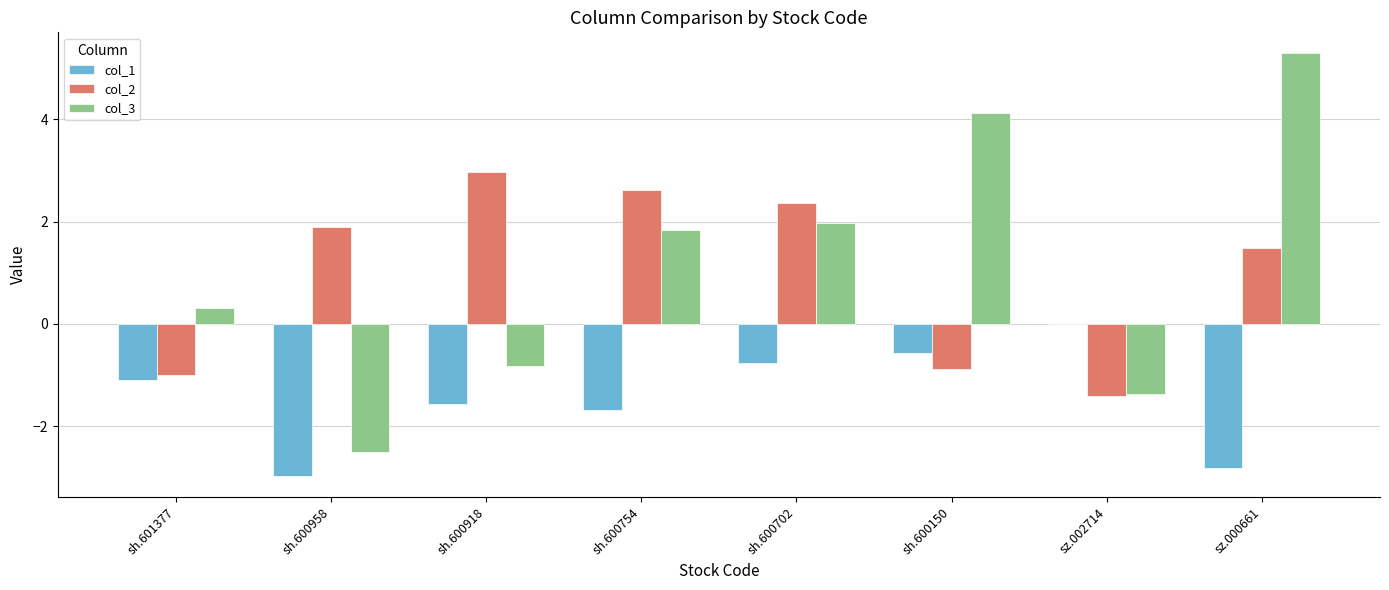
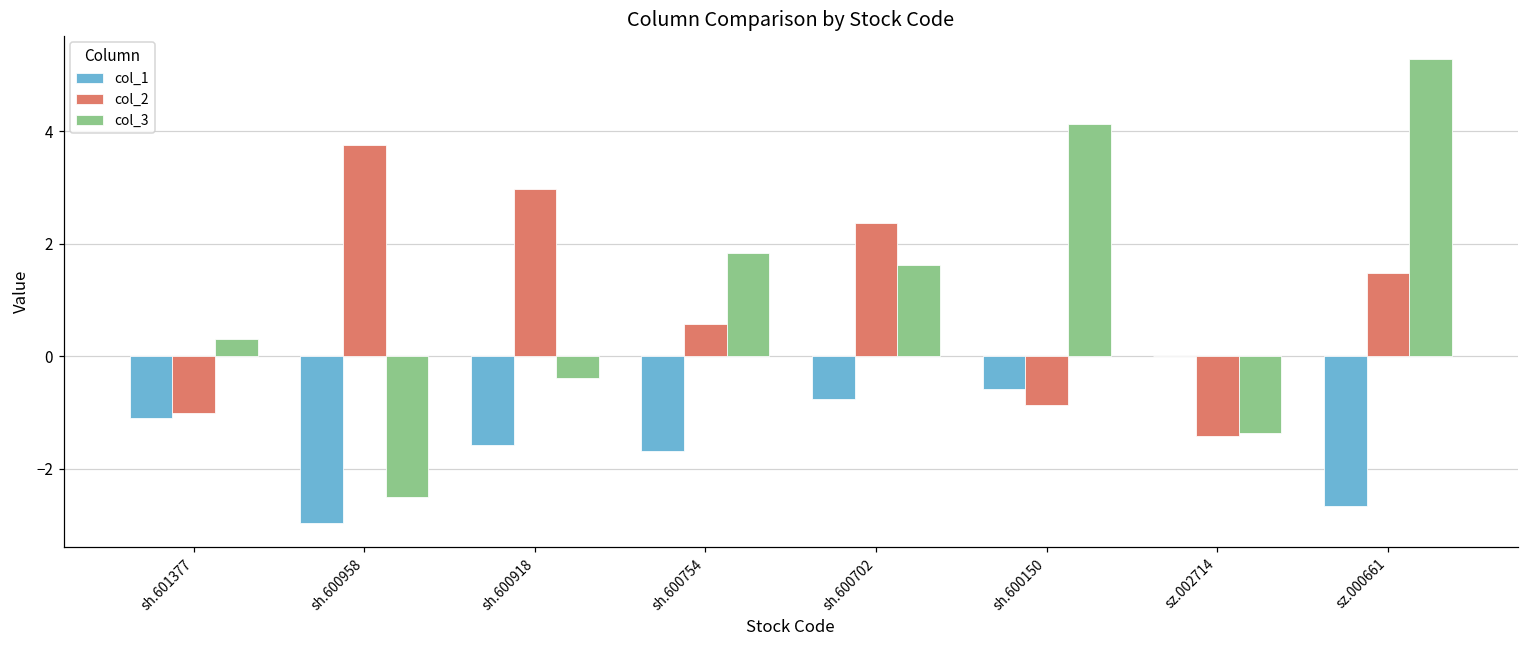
  {
    "col_1": {
      "sh.601377": -1.1,
      "sh.600958": -3.0,
      "sh.600918": -1.6,
      "sh.600754": -1.7,
      "sh.600702": -0.8,
      "sh.600150": -0.6,
      "sz.002714": 0.0,
-     "sz.000661": -2.8
+     "sz.000661": -2.7
    },
    "col_2": {
      "sh.601377": -1.0,
-     "sh.600958": 1.9,
+     "sh.600958": 3.8,
      "sh.600918": 3.0,
-     "sh.600754": 2.6,
+     "sh.600754": 0.6,
      "sh.600702": 2.4,
      "sh.600150": -0.9,
      "sz.002714": -1.4,
      "sz.000661": 1.5
    },
    "col_3": {
      "sh.601377": 0.3,
      "sh.600958": -2.5,
-     "sh.600918": -0.8,
+     "sh.600918": -0.4,
      "sh.600754": 1.8,
-     "sh.600702": 2.0,
+     "sh.600702": 1.6,
      "sh.600150": 4.1,
      "sz.002714": -1.4,
      "sz.000661": 5.3
    }
  }
